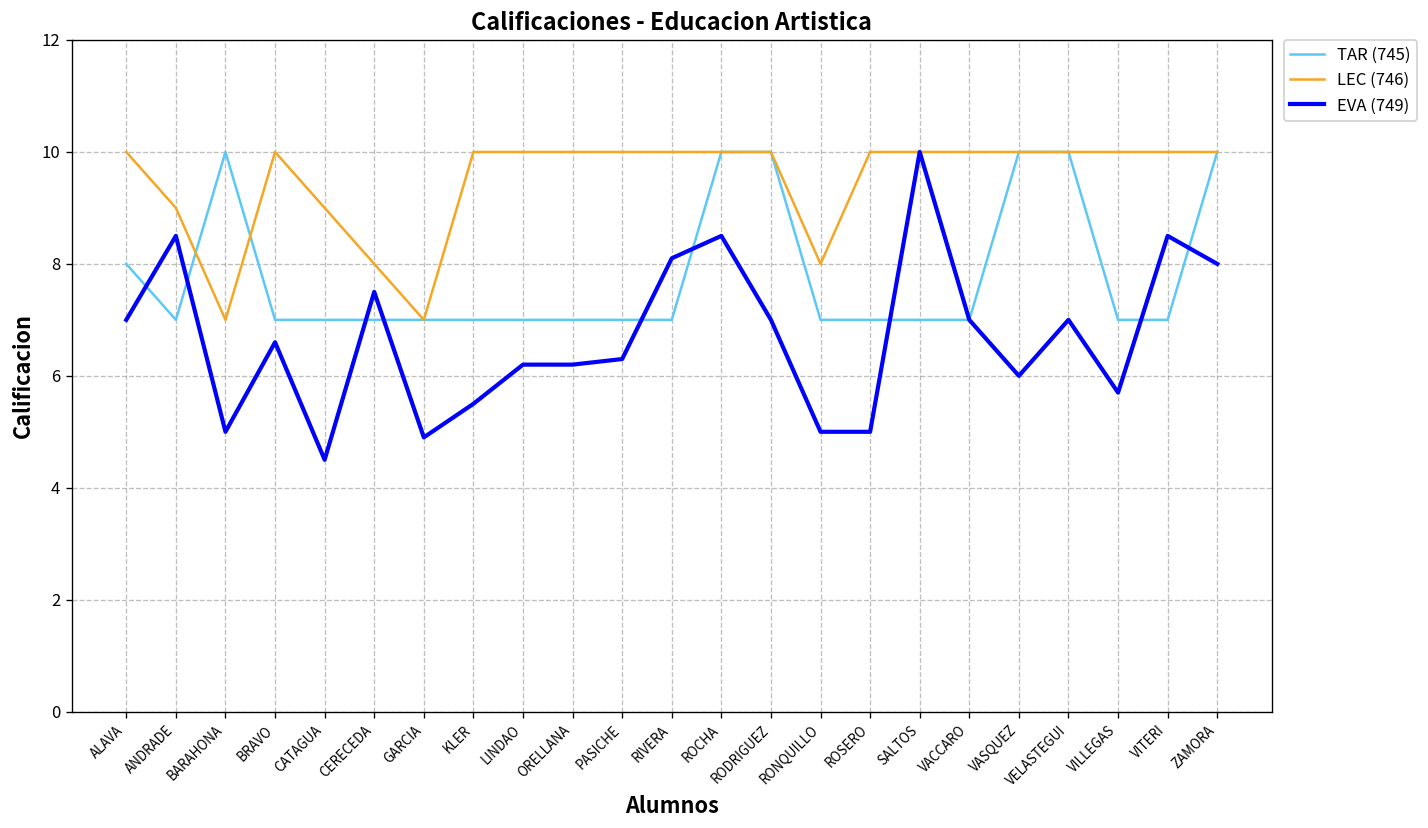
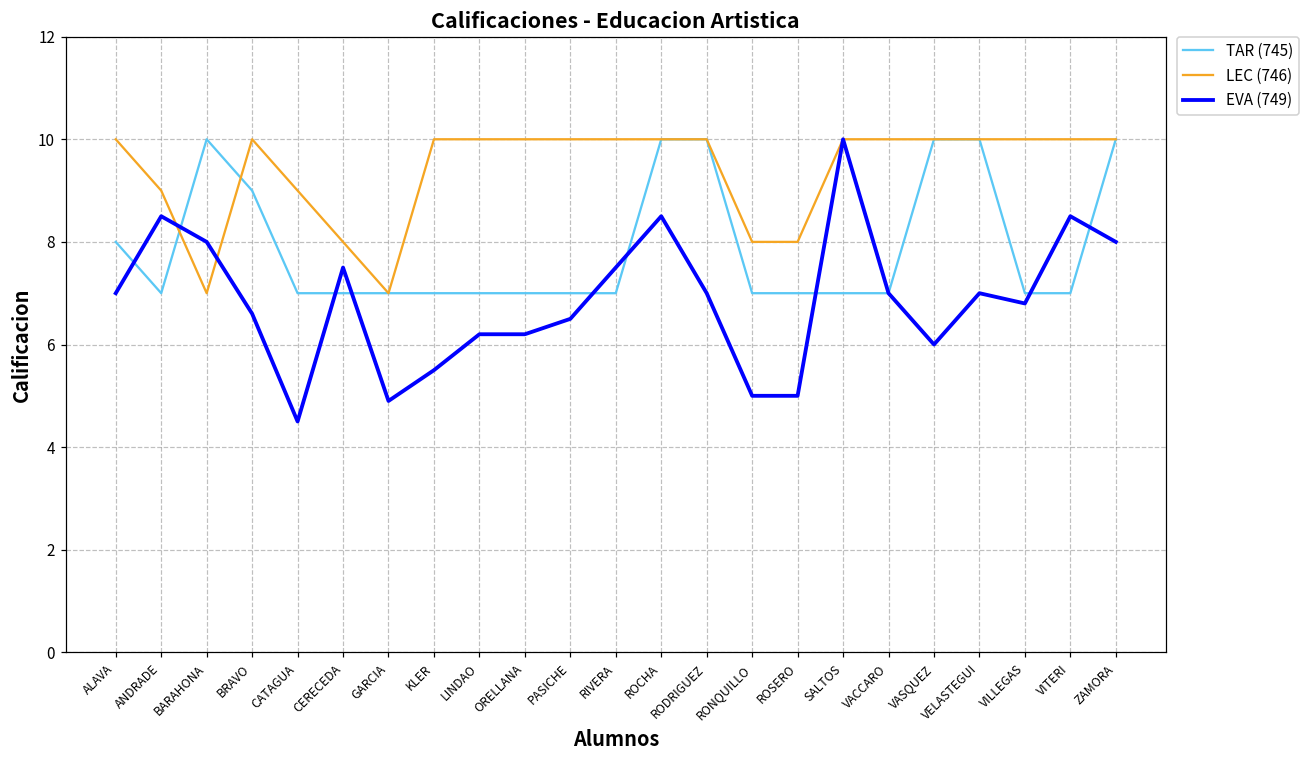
  {
    "TAR (745)": {
      "ALAVA": 8,
      "ANDRADE": 7,
      "BARAHONA": 10,
-     "BRAVO": 7,
+     "BRAVO": 9,
      "CATAGUA": 7,
      "CERECEDA": 7,
      "KLER": 7,
      "LINDAO": 7,
      "ORELLANA": 7,
      "PASICHE": 7,
      "RIVERA": 7,
      "RONQUILLO": 7,
      "ROSERO": 7,
      "SALTOS": 7,
      "VILLEGAS": 7,
      "VITERI": 7
    },
    "LEC (746)": {
      "ALAVA": 10,
      "ANDRADE": 9,
      "BARAHONA": 7,
      "BRAVO": 10,
      "CATAGUA": 9,
      "CERECEDA": 8,
      "KLER": 10,
      "LINDAO": 10,
      "ORELLANA": 10,
      "PASICHE": 10,
      "RIVERA": 10,
      "RONQUILLO": 8,
-     "ROSERO": 10,
+     "ROSERO": 8,
      "VACCARO": 10,
      "VILLEGAS": 10,
      "VITERI": 10
    },
    "EVA (749)": {
      "ALAVA": 7.0,
      "ANDRADE": 8.5,
-     "BARAHONA": 5,
+     "BARAHONA": 8,
      "BRAVO": 6.6,
      "CATAGUA": 4.5,
      "CERECEDA": 7.5,
      "GARCIA": 4.9,
      "KLER": 5.5,
      "LINDAO": 6.2,
      "ORELLANA": 6.2,
-     "PASICHE": 6.3,
-     "RIVERA": 8.1,
+     "PASICHE": 6.5,
+     "RIVERA": 7.5,
      "ROCHA": 8.5,
      "RODRIGUEZ": 7.0,
      "RONQUILLO": 5.0,
      "ROSERO": 5.0,
      "VASQUEZ": 6.0,
      "VELASTEGUI": 7.0,
-     "VILLEGAS": 5.7,
+     "VILLEGAS": 6.8,
      "VITERI": 8.5,
      "ZAMORA": 8.0
    }
  }
